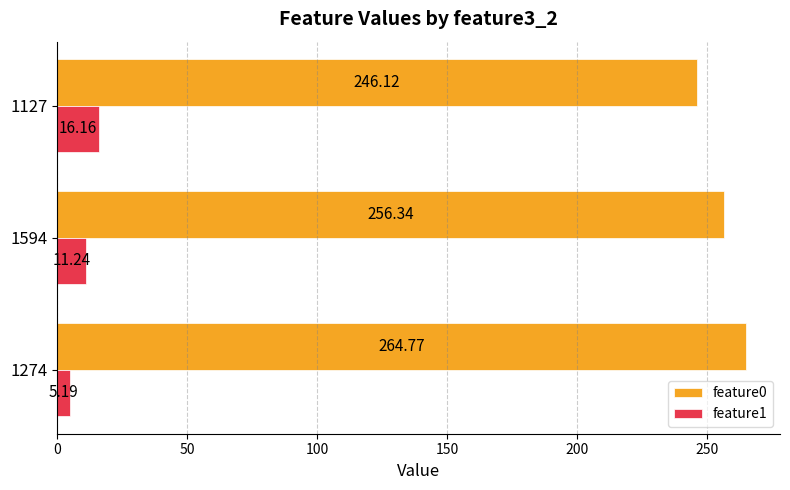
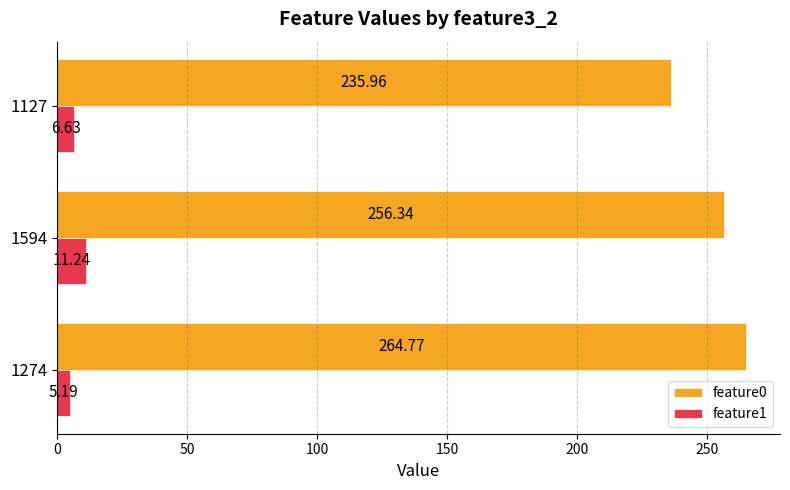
  {
    "feature0": {
-     "1127": 246.12,
+     "1127": 235.96,
      "1594": 256.34,
      "1274": 264.77
    },
    "feature1": {
-     "1127": 16.16,
+     "1127": 6.63,
      "1594": 11.24,
      "1274": 5.19
    }
  }
